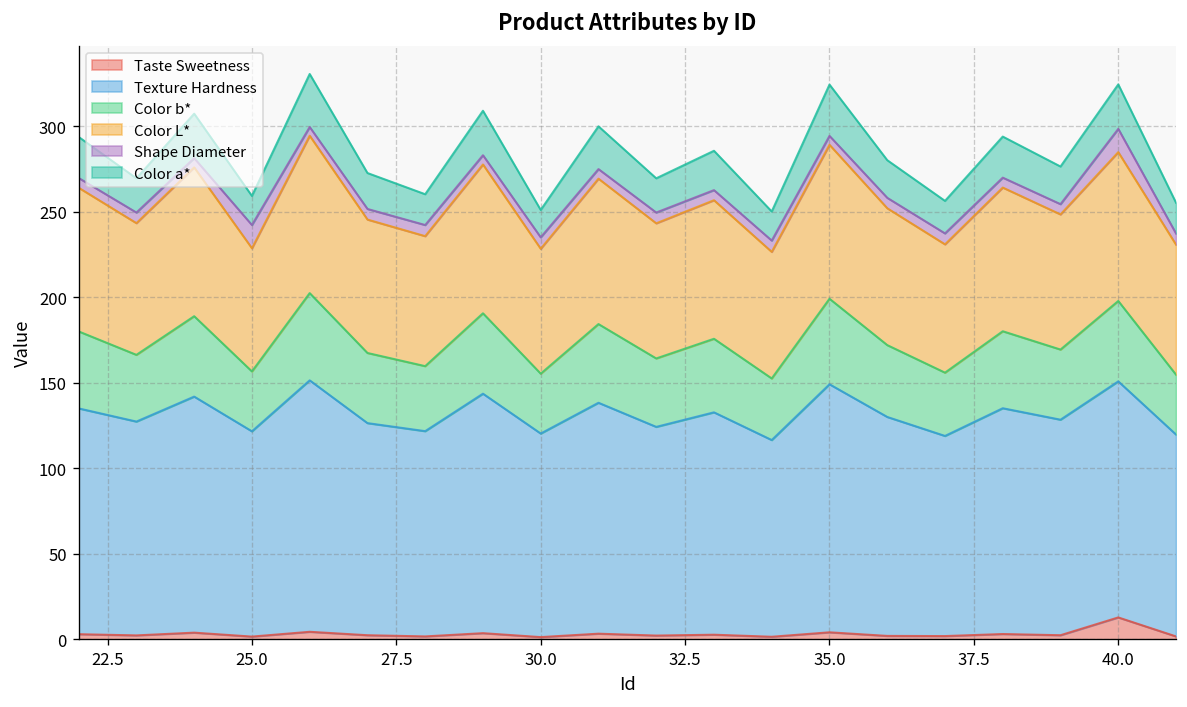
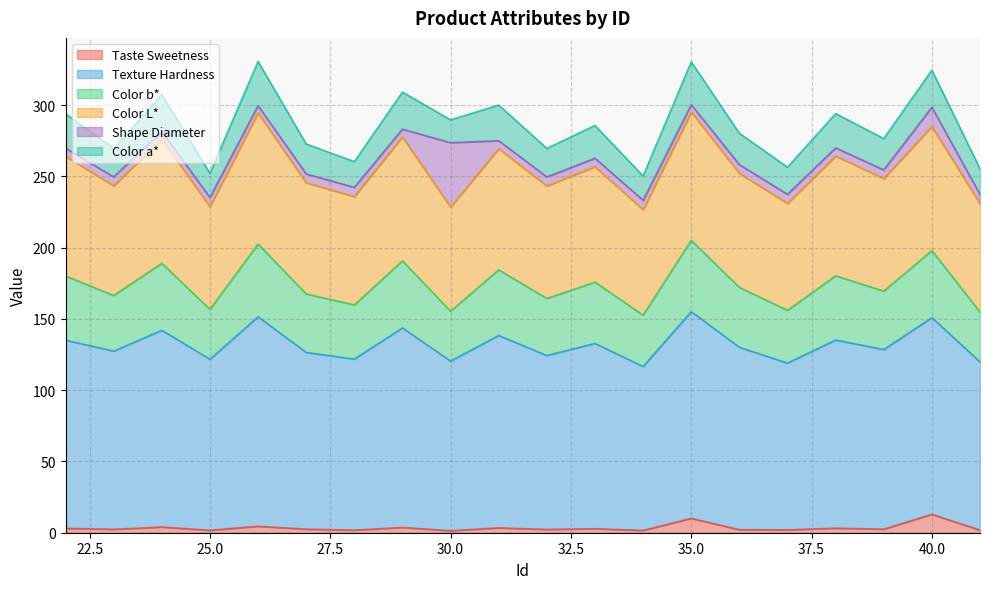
  {
    "Taste Sweetness": {
      "25.0": 2,
      "30.0": 1,
-     "35.0": 4,
+     "35.0": 10,
      "40.0": 13
    },
    "Color L*": {
      "25.0": 72,
      "30.0": 73,
      "35.0": 90,
      "40.0": 87
    },
    "Shape Diameter": {
-     "25.0": 14,
-     "30.0": 7,
+     "25.0": 7,
+     "30.0": 45,
      "35.0": 5,
      "40.0": 14
    }
  }
